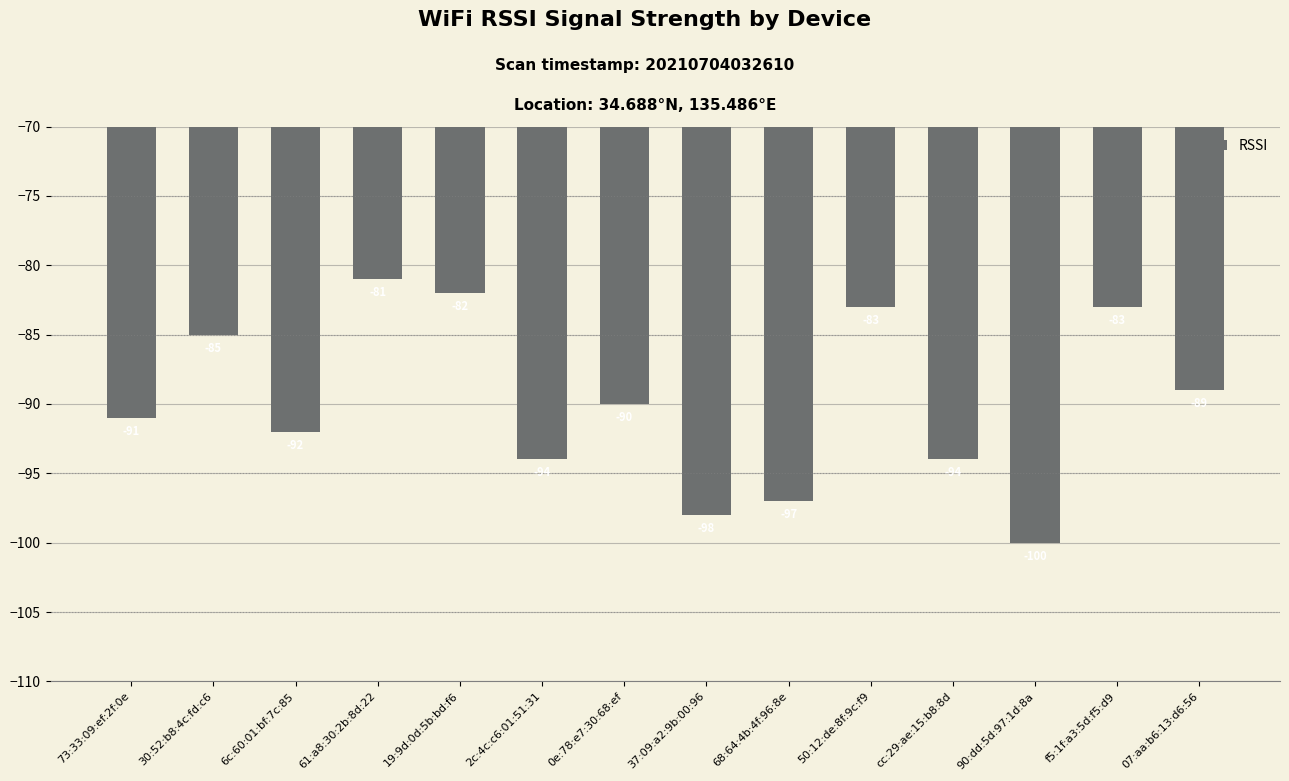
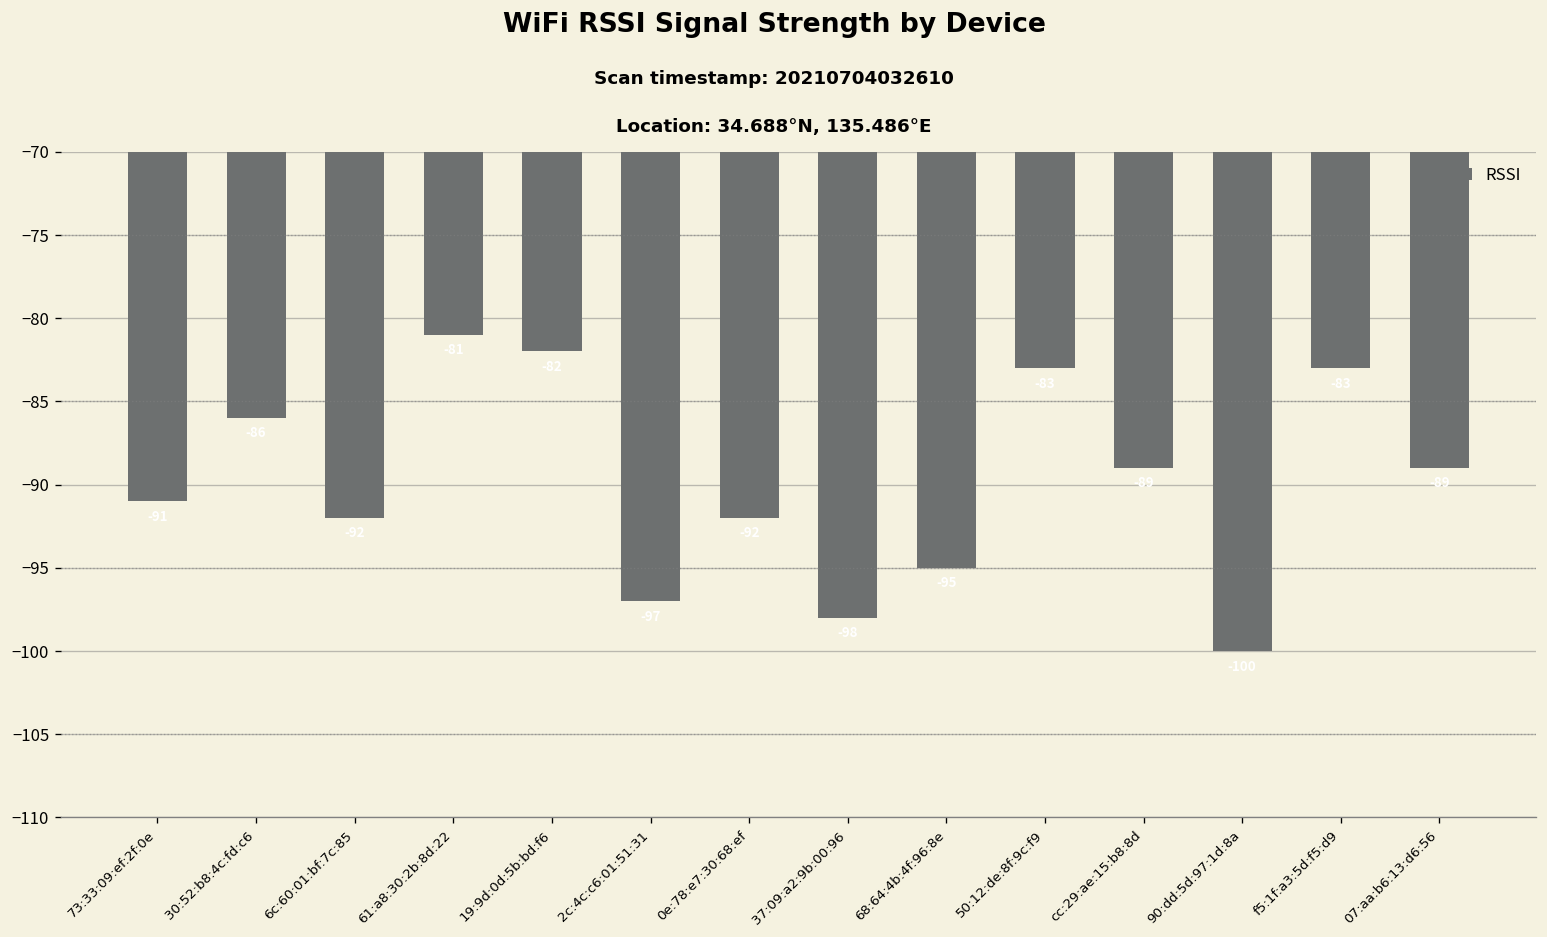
  {
    "73:33:09:ef:2f:0e": -91,
-   "30:52:b8:4c:fd:c6": -85,
+   "30:52:b8:4c:fd:c6": -86,
    "6c:60:01:bf:7c:85": -92,
    "61:a8:30:2b:8d:22": -81,
    "19:9d:0d:5b:bd:f6": -82,
-   "2c:4c:c6:01:51:31": -94,
-   "0e:78:e7:30:68:ef": -90,
+   "2c:4c:c6:01:51:31": -97,
+   "0e:78:e7:30:68:ef": -92,
    "37:09:a2:9b:00:96": -98,
-   "68:64:4b:4f:96:8e": -97,
+   "68:64:4b:4f:96:8e": -95,
    "50:12:de:8f:9c:f9": -83,
-   "cc:29:ae:15:b8:8d": -94,
+   "cc:29:ae:15:b8:8d": -89,
    "90:dd:5d:97:1d:8a": -100,
    "f5:1f:a3:5d:f5:d9": -83,
    "07:aa:b6:13:d6:56": -89
  }
